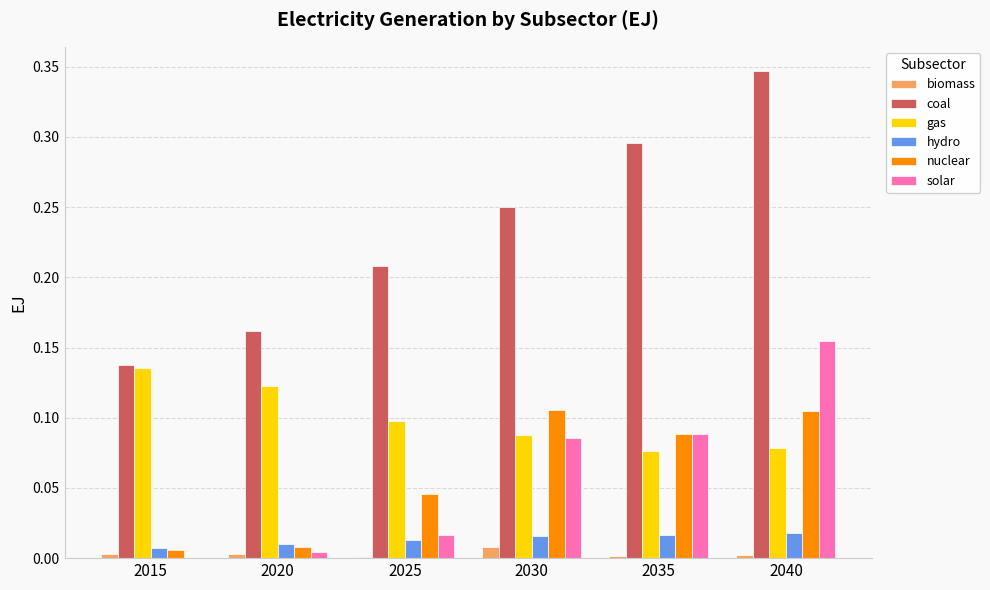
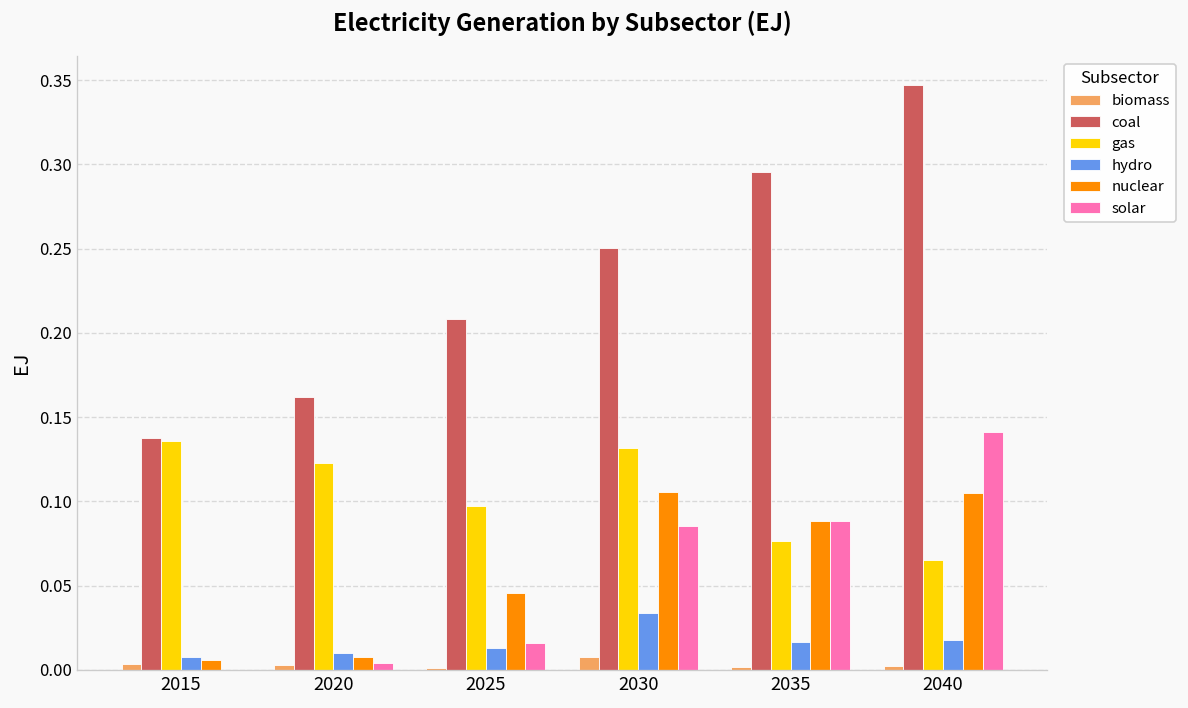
  {
    "biomass": {
      "2015": 0.003,
      "2020": 0.003,
      "2030": 0.008,
      "2040": 0.002
    },
    "coal": {
      "2015": 0.138,
      "2020": 0.162,
      "2025": 0.208,
      "2030": 0.250,
      "2035": 0.296,
      "2040": 0.347
    },
    "gas": {
      "2015": 0.136,
      "2020": 0.122,
      "2025": 0.097,
-     "2030": 0.088,
+     "2030": 0.131,
      "2035": 0.077,
-     "2040": 0.079
+     "2040": 0.065
    },
    "hydro": {
      "2015": 0.007,
      "2020": 0.010,
      "2025": 0.013,
-     "2030": 0.016,
+     "2030": 0.034,
      "2035": 0.017,
      "2040": 0.018
    },
    "nuclear": {
      "2015": 0.006,
      "2020": 0.008,
      "2025": 0.046,
      "2030": 0.106,
      "2035": 0.088,
      "2040": 0.105
    },
    "solar": {
      "2020": 0.004,
      "2025": 0.016,
      "2030": 0.085,
      "2035": 0.088,
-     "2040": 0.155
+     "2040": 0.141
    }
  }
